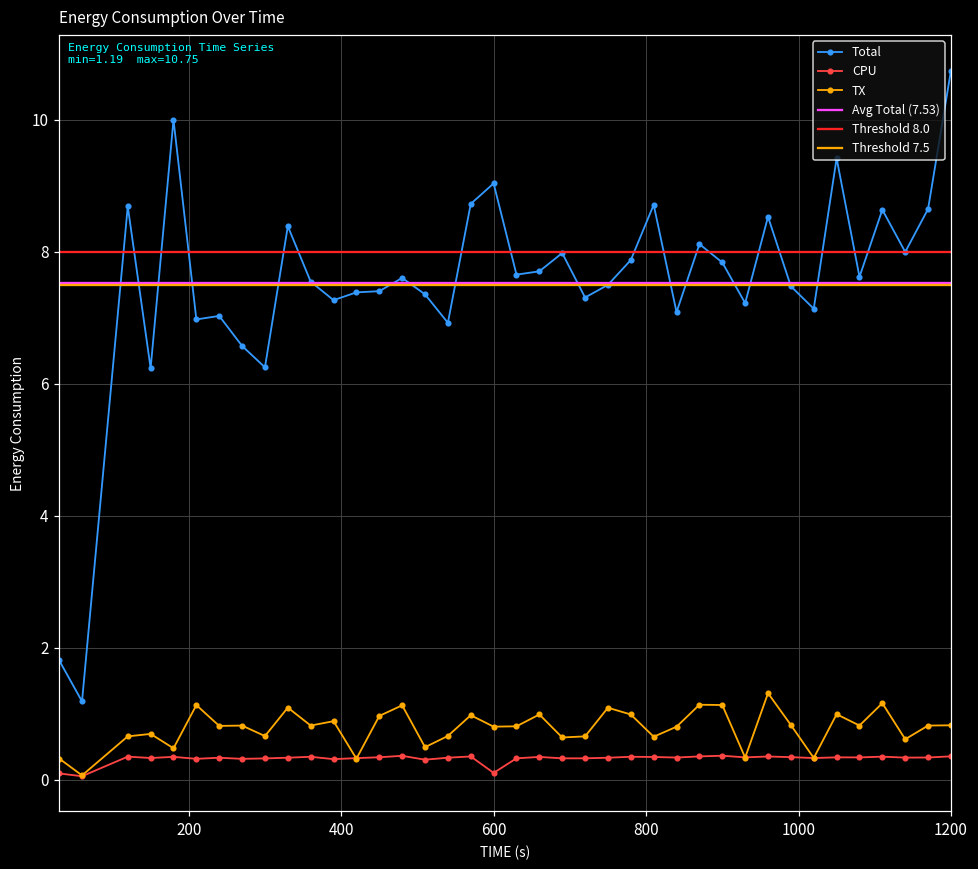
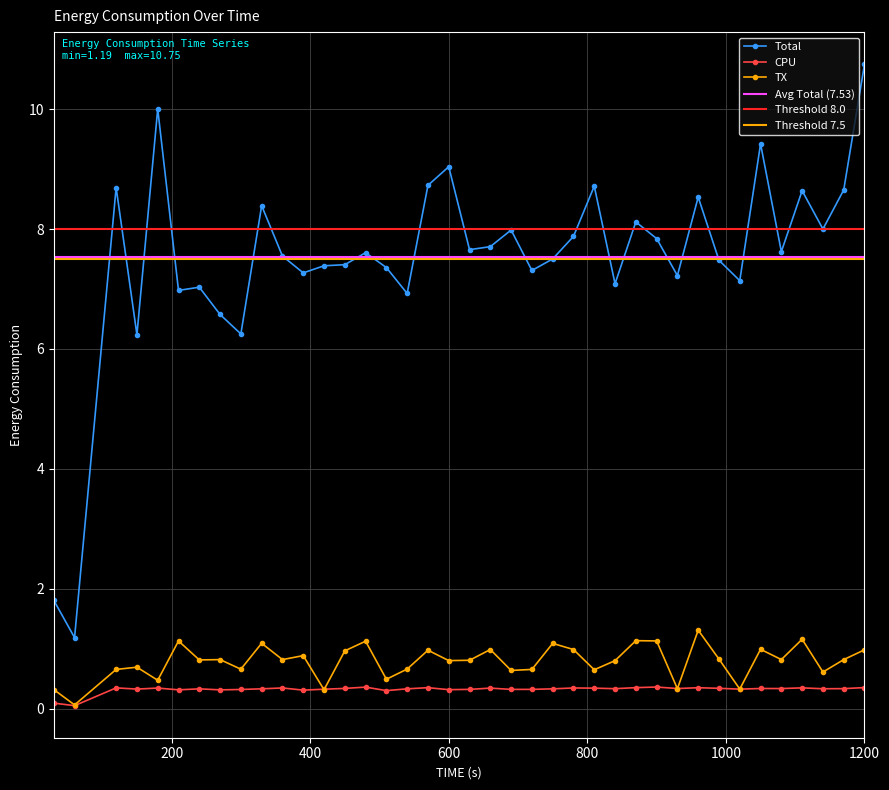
  {
    "Total": {
      "600": 9.0,
      "1200": 10.7
    },
    "CPU": {
-     "600": 0.1,
+     "600": 0.3,
      "1200": 0.4
    },
    "TX": {
      "600": 0.8,
-     "1200": 0.8
+     "1200": 1.0
    }
  }
